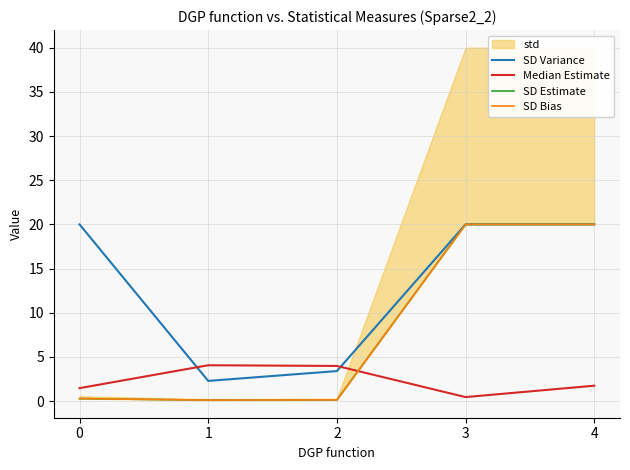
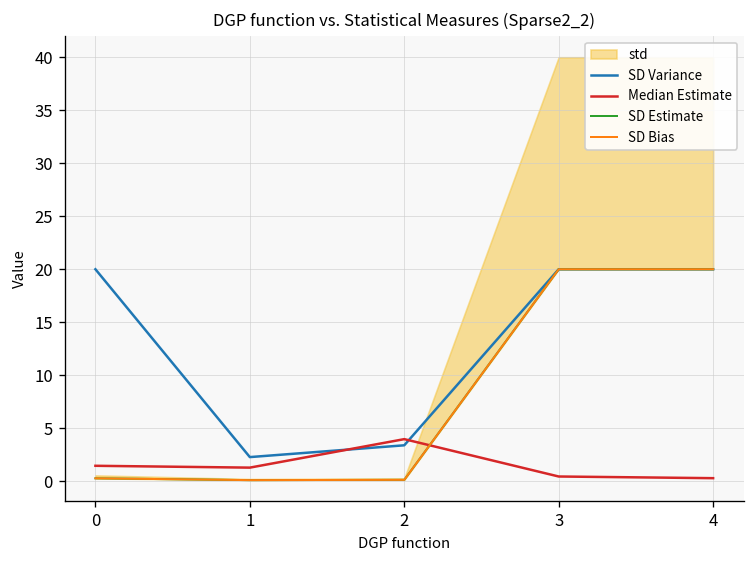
  {
    "SD Variance": {
      "0": 20,
      "1": 2,
      "2": 3
    },
    "Median Estimate": {
      "0": 1,
-     "1": 4,
+     "1": 1,
      "2": 4,
      "3": 0,
-     "4": 2
+     "4": 0
    }
  }
